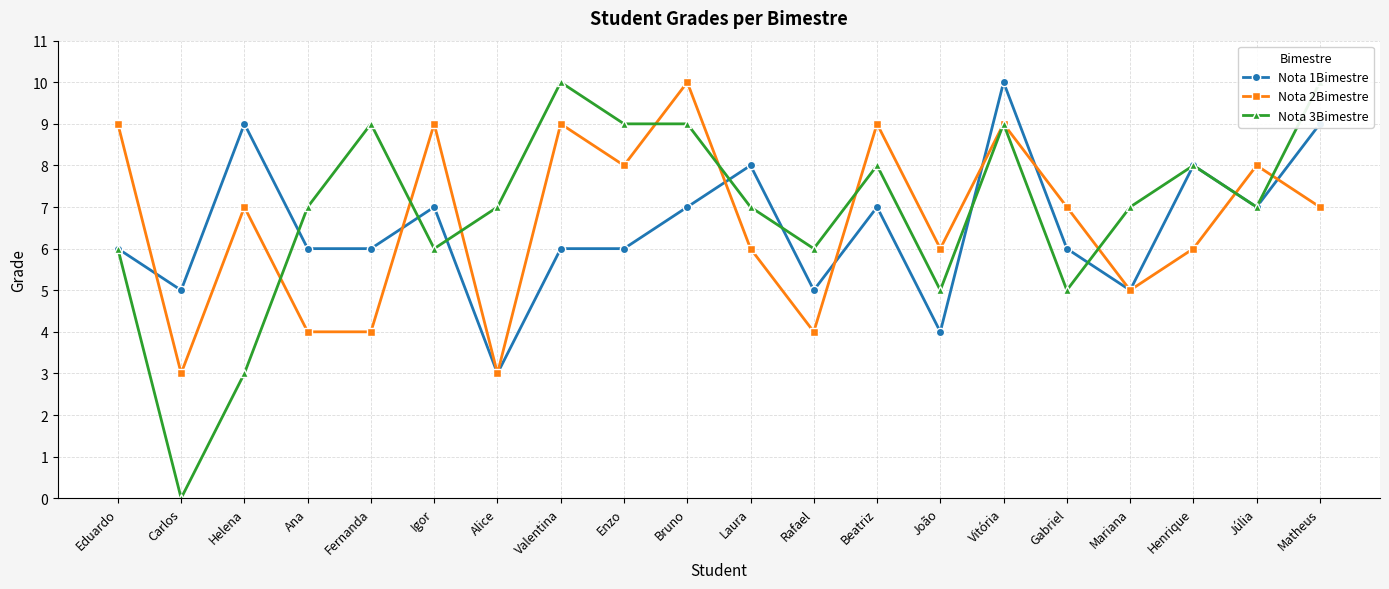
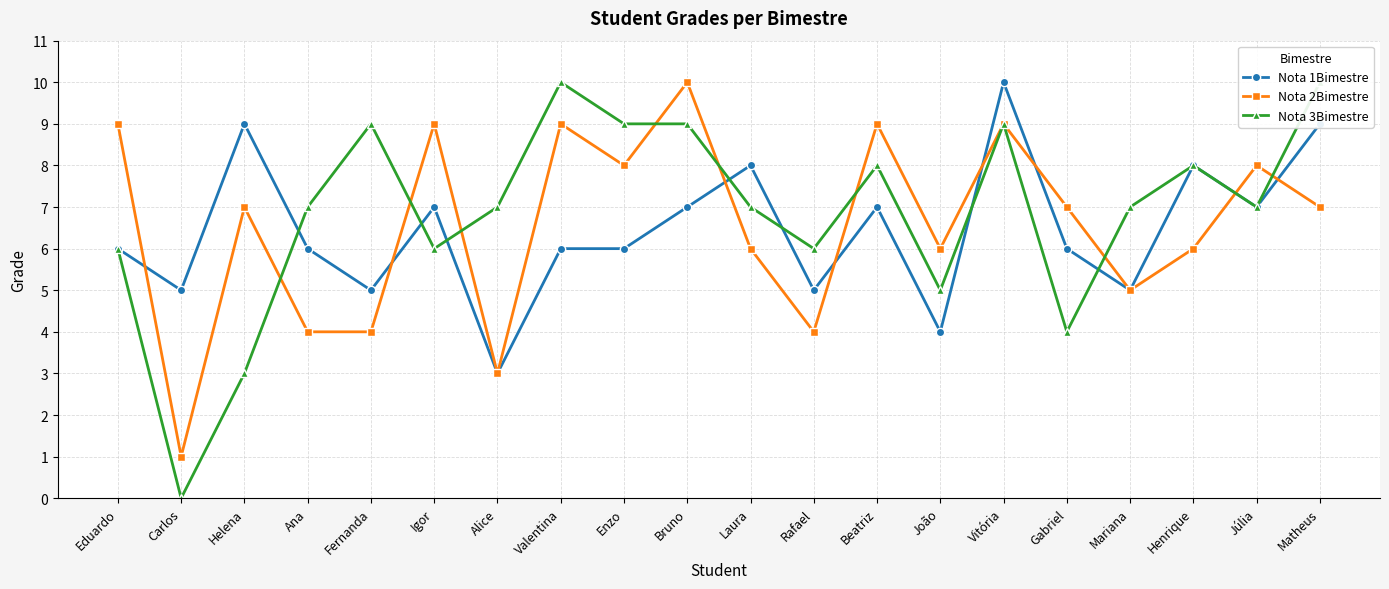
  {
    "Nota 1Bimestre": {
      "Carlos": 5,
      "Helena": 9,
      "Ana": 6,
-     "Fernanda": 6,
+     "Fernanda": 5,
      "Igor": 7,
      "Valentina": 6,
      "Enzo": 6,
      "Bruno": 7,
      "Laura": 8,
      "Rafael": 5,
      "Beatriz": 7,
      "João": 4,
      "Vitória": 10,
      "Gabriel": 6
    },
    "Nota 2Bimestre": {
      "Eduardo": 9,
-     "Carlos": 3,
+     "Carlos": 1,
      "Helena": 7,
      "Ana": 4,
      "Fernanda": 4,
      "Igor": 9,
      "Valentina": 9,
      "Enzo": 8,
      "Bruno": 10,
      "Laura": 6,
      "Rafael": 4,
      "Beatriz": 9,
      "João": 6,
      "Gabriel": 7,
      "Henrique": 6,
      "Júlia": 8,
      "Matheus": 7
    },
    "Nota 3Bimestre": {
      "Carlos": 0,
      "Helena": 3,
      "Ana": 7,
      "Fernanda": 9,
      "Igor": 6,
      "Alice": 7,
      "Valentina": 10,
      "Enzo": 9,
      "Bruno": 9,
      "Laura": 7,
      "Rafael": 6,
      "Beatriz": 8,
      "João": 5,
-     "Gabriel": 5,
+     "Gabriel": 4,
      "Mariana": 7
    }
  }
